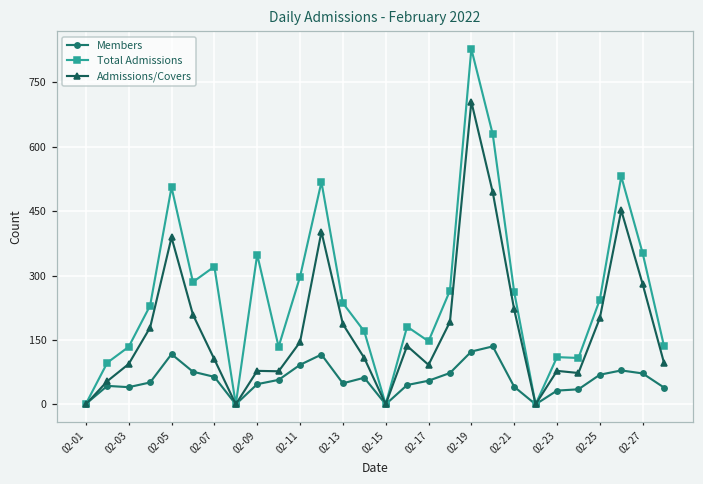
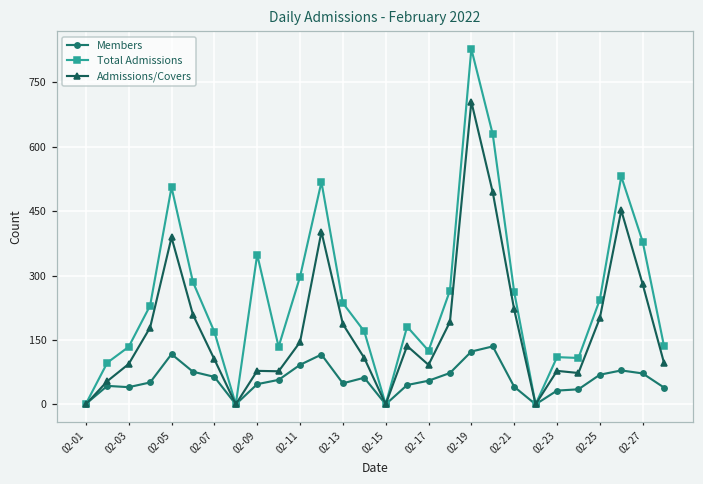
  {
    "Total Admissions": {
      "02-03": 130,
      "02-05": 510,
-     "02-07": 320,
+     "02-07": 170,
      "02-09": 350,
      "02-11": 300,
      "02-13": 240,
-     "02-17": 150,
+     "02-17": 130,
      "02-19": 830,
      "02-21": 260,
      "02-23": 110,
      "02-25": 240,
-     "02-27": 350
+     "02-27": 380
    }
  }
